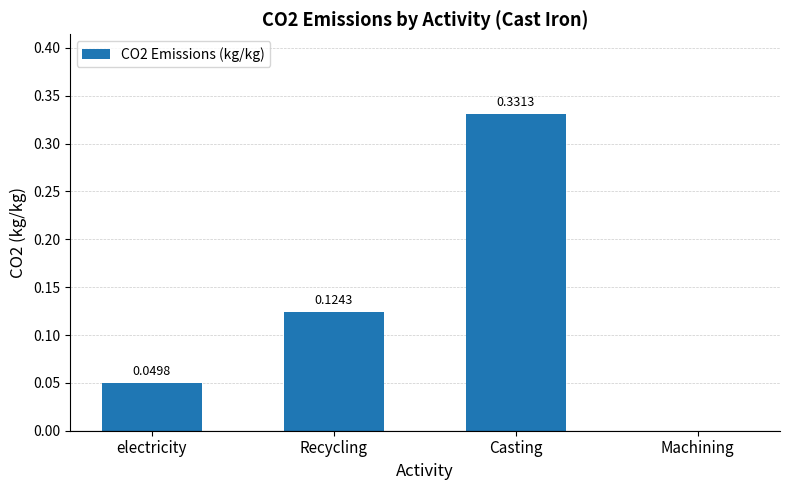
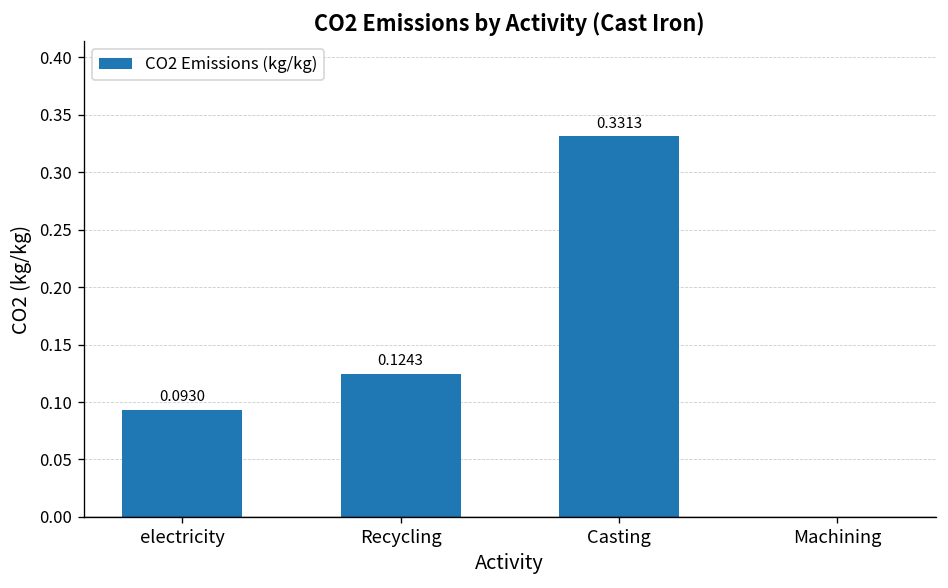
  {
-   "electricity": 0.0498,
+   "electricity": 0.0930,
    "Recycling": 0.1243,
    "Casting": 0.3313
  }
